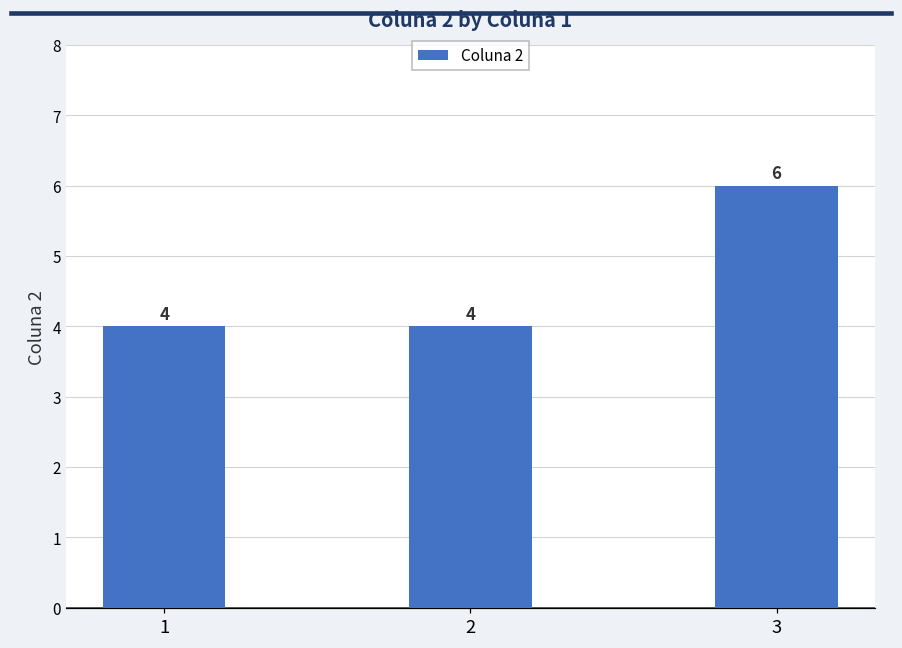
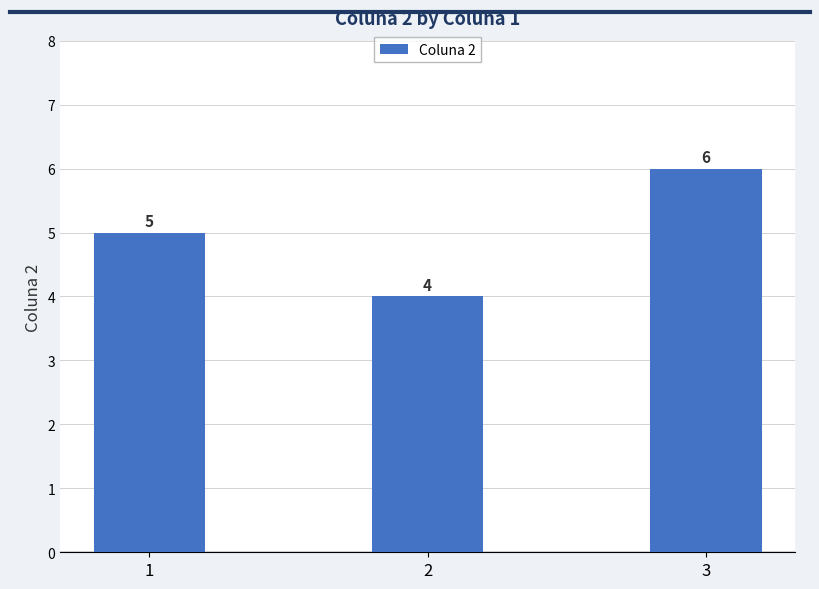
  {
-   "1": 4,
+   "1": 5,
    "2": 4,
    "3": 6
  }
